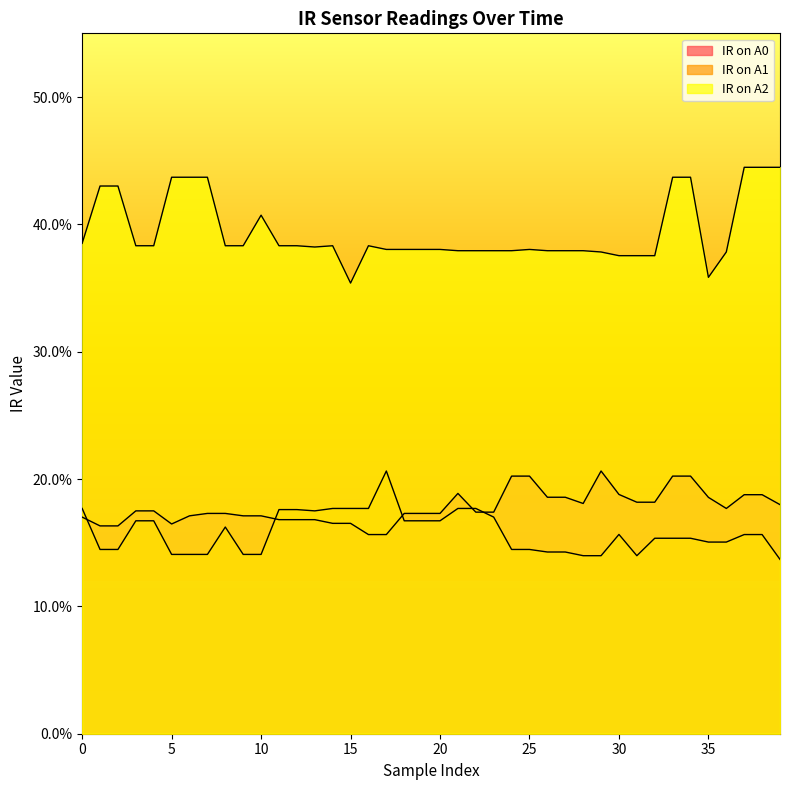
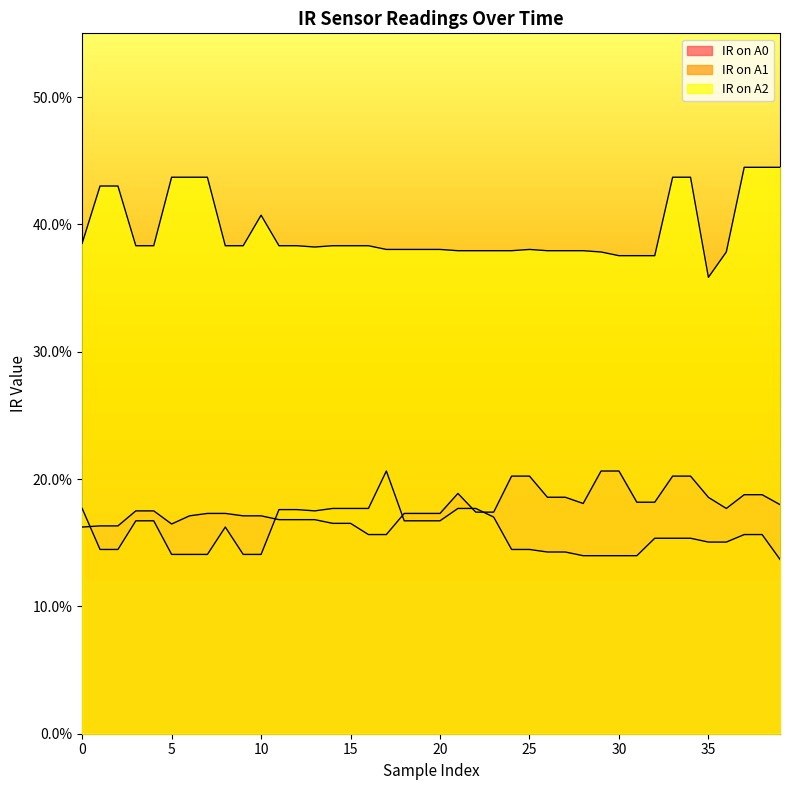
  {
    "IR on A0": {
-     "0": "17.0%",
+     "0": "16.2%",
      "5": "16.5%",
      "10": "17.1%",
      "15": "16.5%",
      "20": "17.3%",
      "25": "20.2%",
-     "30": "18.8%",
+     "30": "20.6%",
      "35": "18.6%"
    },
    "IR on A1": {
      "0": "17.7%",
      "5": "14.1%",
      "10": "14.1%",
      "15": "17.7%",
      "20": "16.7%",
      "25": "14.5%",
-     "30": "15.7%",
+     "30": "14.0%",
      "35": "15.0%"
    },
    "IR on A2": {
      "0": "38.5%",
      "5": "43.7%",
      "10": "40.7%",
-     "15": "35.4%",
+     "15": "38.3%",
      "20": "38.0%",
      "25": "38.0%",
      "30": "37.5%",
      "35": "35.8%"
    }
  }
